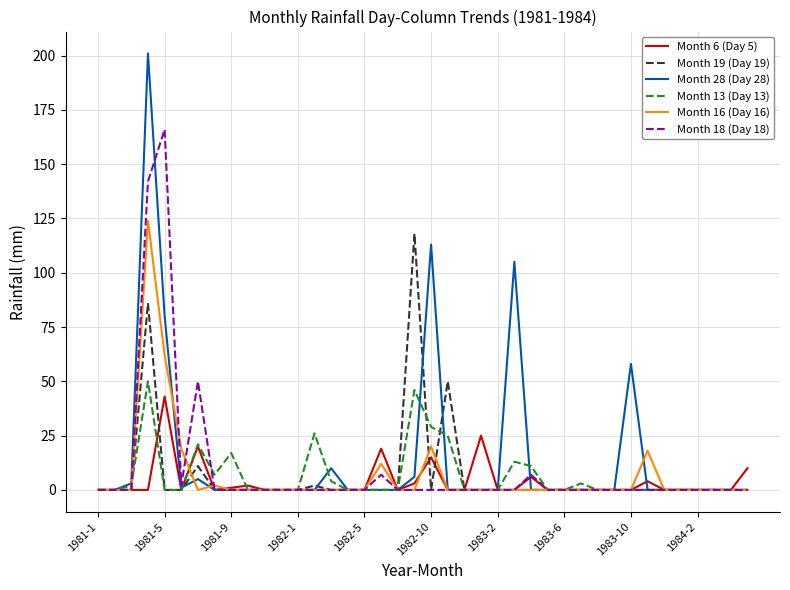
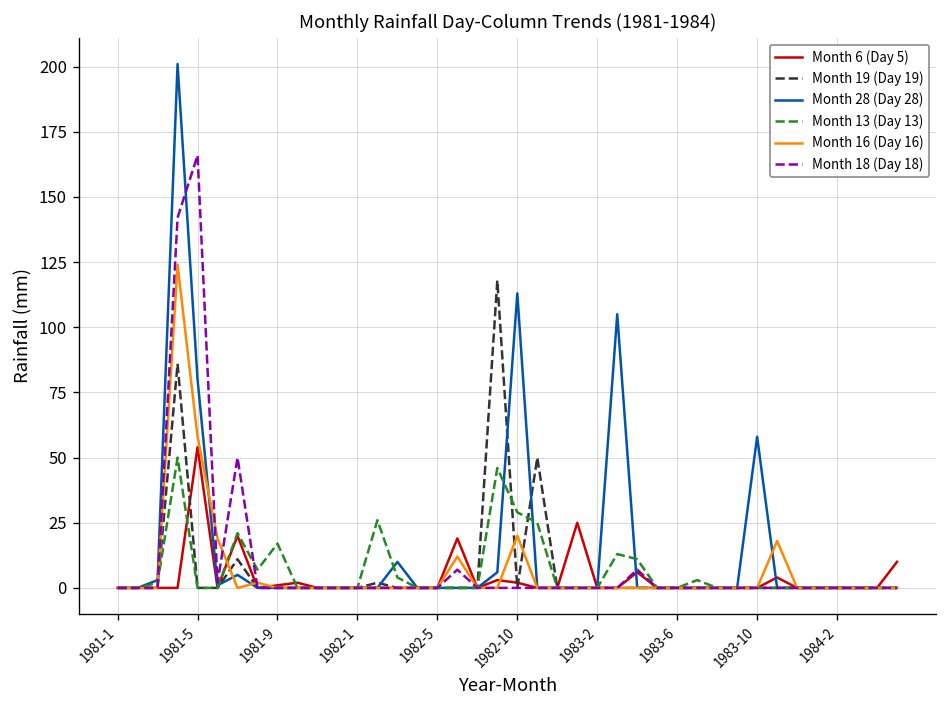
  {
    "Month 6 (Day 5)": {
-     "1981-5": 43,
-     "1982-10": 15
+     "1981-5": 54,
+     "1982-10": 2
    },
    "Month 28 (Day 28)": {
      "1981-5": 80,
      "1982-10": 113,
      "1983-10": 58
    },
    "Month 13 (Day 13)": {
      "1981-9": 17,
      "1982-10": 29
    },
    "Month 16 (Day 16)": {
-     "1981-5": 62,
+     "1981-5": 58,
      "1982-10": 20
    },
    "Month 18 (Day 18)": {
      "1981-5": 166
    }
  }
